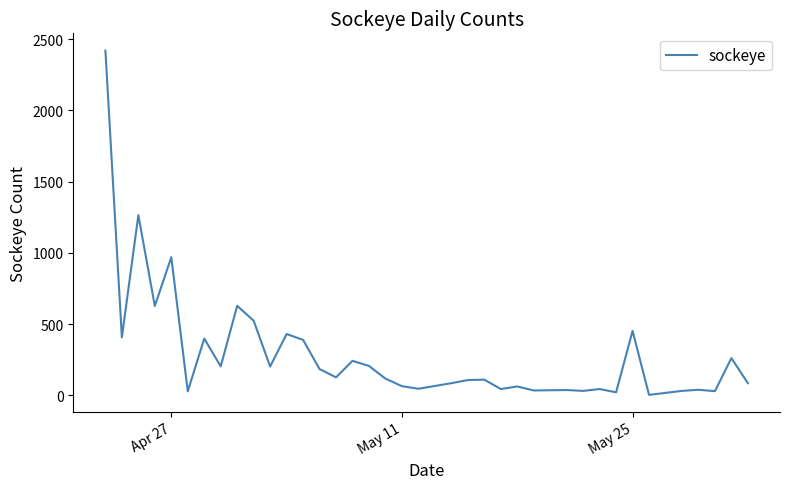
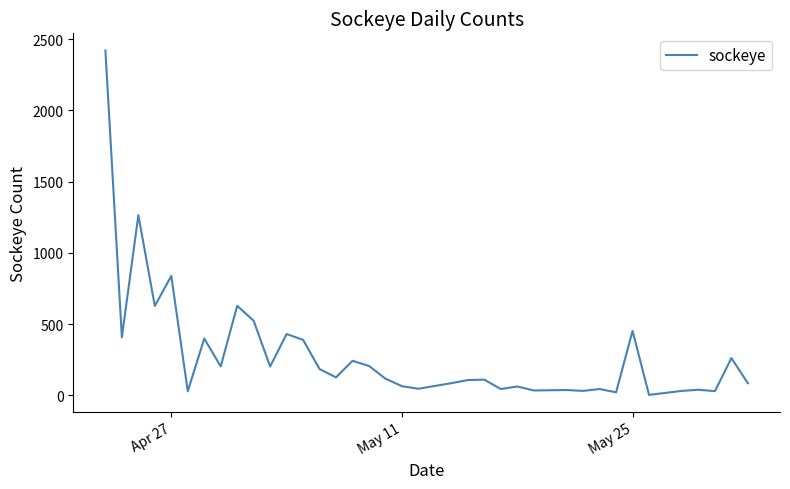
  {
-   "Apr 27": 970,
+   "Apr 27": 840,
    "May 11": 70,
    "May 25": 450
  }
